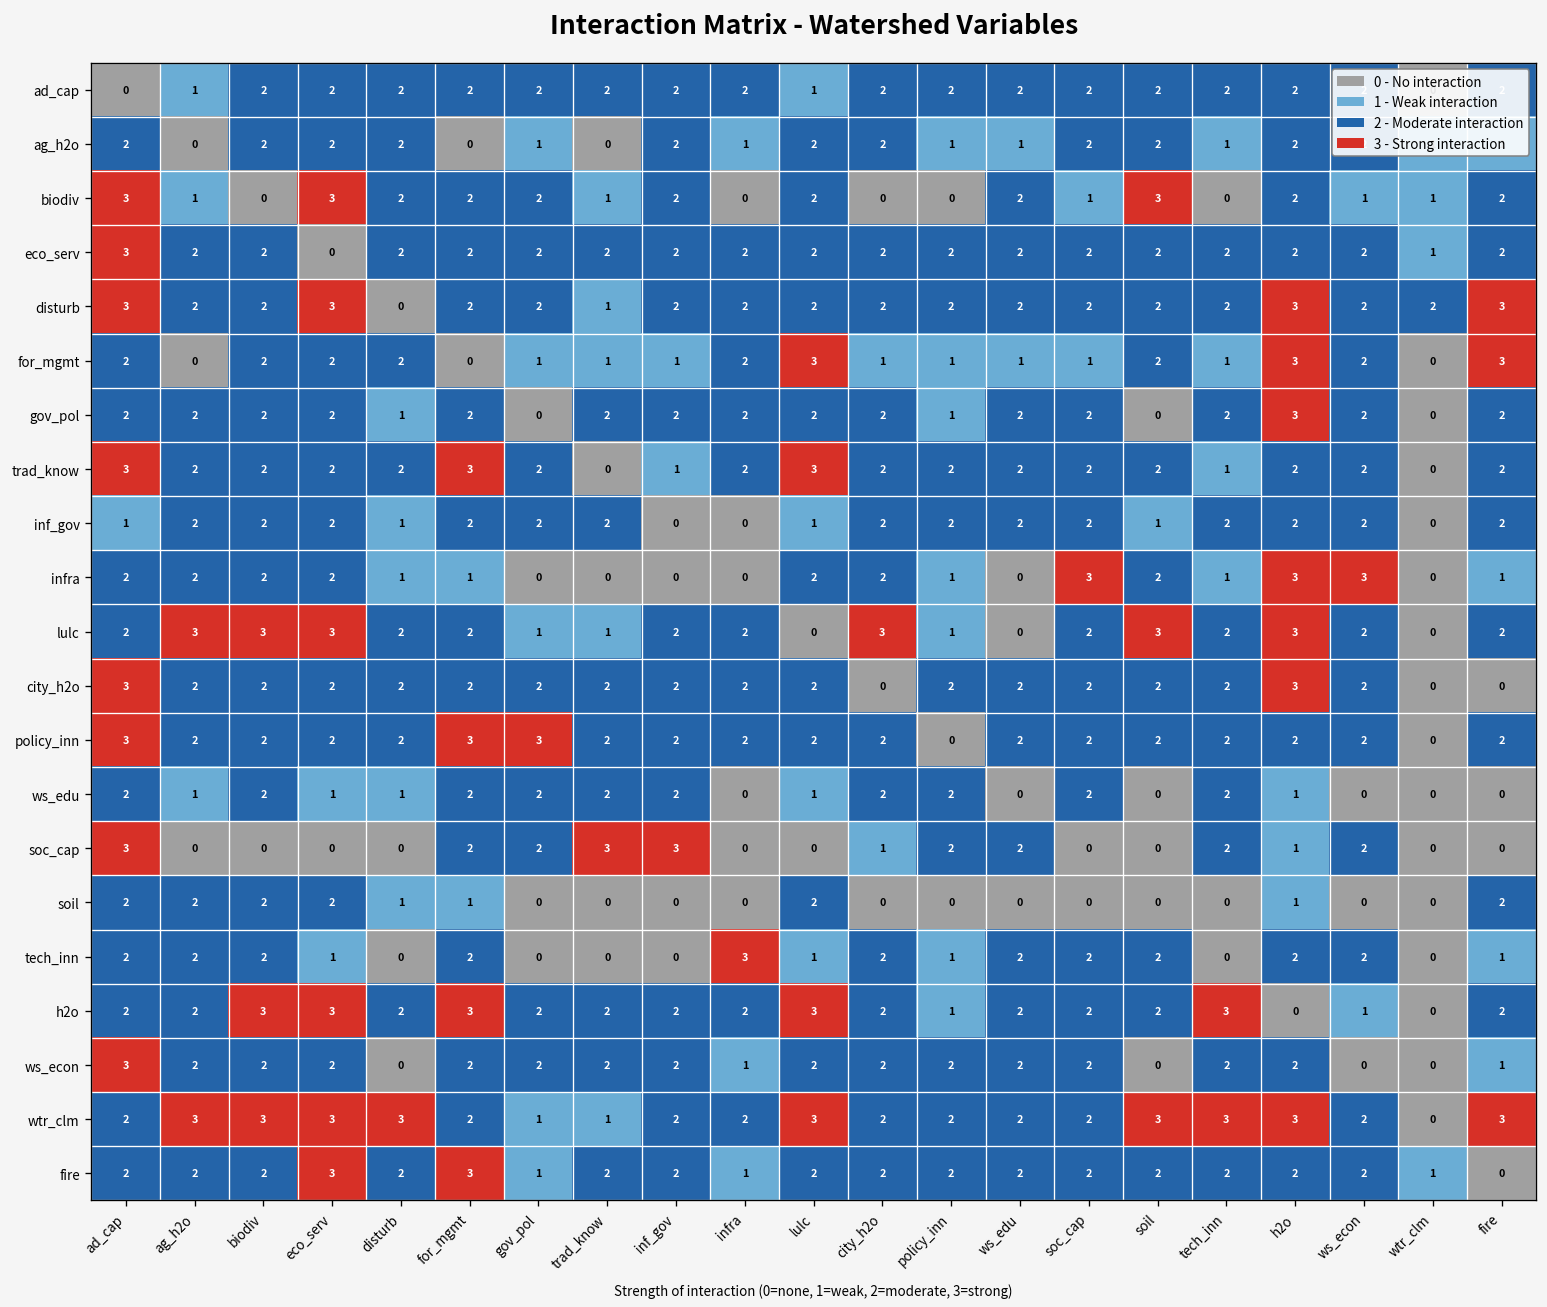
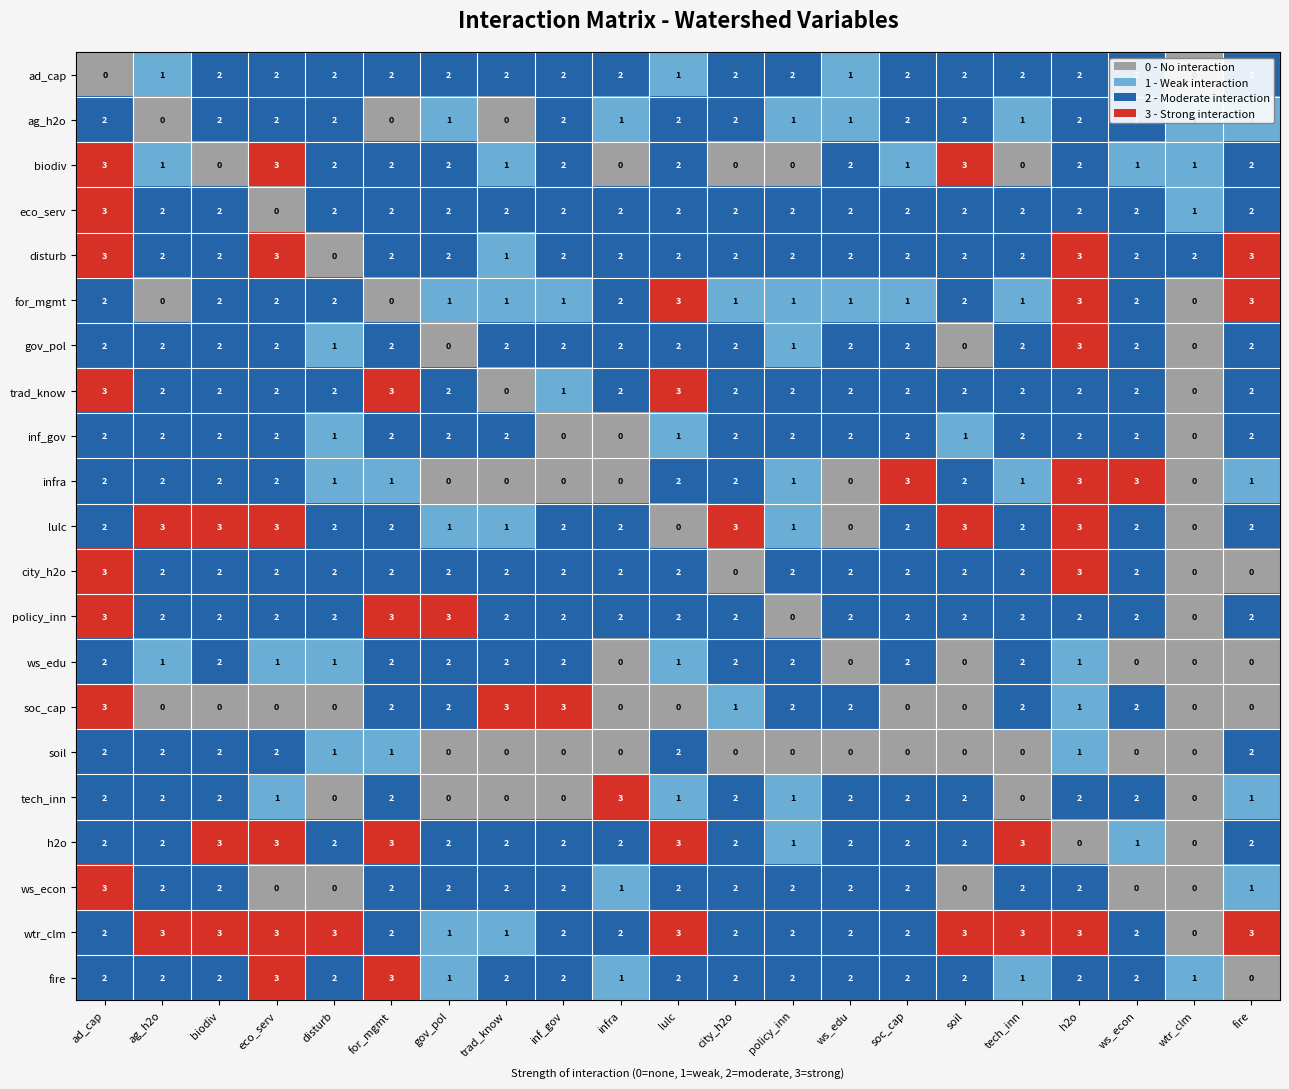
  {
    "ad_cap": {
      "ad_cap": 0,
      "ag_h2o": 1,
      "biodiv": 2,
      "eco_serv": 2,
      "disturb": 2,
      "for_mgmt": 2,
      "gov_pol": 2,
      "trad_know": 2,
      "inf_gov": 2,
      "infra": 2,
      "lulc": 1,
      "city_h2o": 2,
      "policy_inn": 2,
-     "ws_edu": 2,
+     "ws_edu": 1,
      "soc_cap": 2,
      "soil": 2,
      "tech_inn": 2,
      "h2o": 2
    },
    "trad_know": {
      "ad_cap": 3,
      "ag_h2o": 2,
      "biodiv": 2,
      "eco_serv": 2,
      "disturb": 2,
      "for_mgmt": 3,
      "gov_pol": 2,
      "trad_know": 0,
      "inf_gov": 1,
      "infra": 2,
      "lulc": 3,
      "city_h2o": 2,
      "policy_inn": 2,
      "ws_edu": 2,
      "soc_cap": 2,
      "soil": 2,
-     "tech_inn": 1,
+     "tech_inn": 2,
      "h2o": 2,
      "ws_econ": 2,
      "wtr_clm": 0,
      "fire": 2
    },
    "inf_gov": {
-     "ad_cap": 1,
+     "ad_cap": 2,
      "ag_h2o": 2,
      "biodiv": 2,
      "eco_serv": 2,
      "disturb": 1,
      "for_mgmt": 2,
      "gov_pol": 2,
      "trad_know": 2,
      "inf_gov": 0,
      "infra": 0,
      "lulc": 1,
      "city_h2o": 2,
      "policy_inn": 2,
      "ws_edu": 2,
      "soc_cap": 2,
      "soil": 1,
      "tech_inn": 2,
      "h2o": 2,
      "ws_econ": 2,
      "wtr_clm": 0,
      "fire": 2
    },
    "ws_econ": {
      "ad_cap": 3,
      "ag_h2o": 2,
      "biodiv": 2,
-     "eco_serv": 2,
+     "eco_serv": 0,
      "disturb": 0,
      "for_mgmt": 2,
      "gov_pol": 2,
      "trad_know": 2,
      "inf_gov": 2,
      "infra": 1,
      "lulc": 2,
      "city_h2o": 2,
      "policy_inn": 2,
      "ws_edu": 2,
      "soc_cap": 2,
      "soil": 0,
      "tech_inn": 2,
      "h2o": 2,
      "ws_econ": 0,
      "wtr_clm": 0,
      "fire": 1
    },
    "fire": {
      "ad_cap": 2,
      "ag_h2o": 2,
      "biodiv": 2,
      "eco_serv": 3,
      "disturb": 2,
      "for_mgmt": 3,
      "gov_pol": 1,
      "trad_know": 2,
      "inf_gov": 2,
      "infra": 1,
      "lulc": 2,
      "city_h2o": 2,
      "policy_inn": 2,
      "ws_edu": 2,
      "soc_cap": 2,
      "soil": 2,
-     "tech_inn": 2,
+     "tech_inn": 1,
      "h2o": 2,
      "ws_econ": 2,
      "wtr_clm": 1,
      "fire": 0
    }
  }
